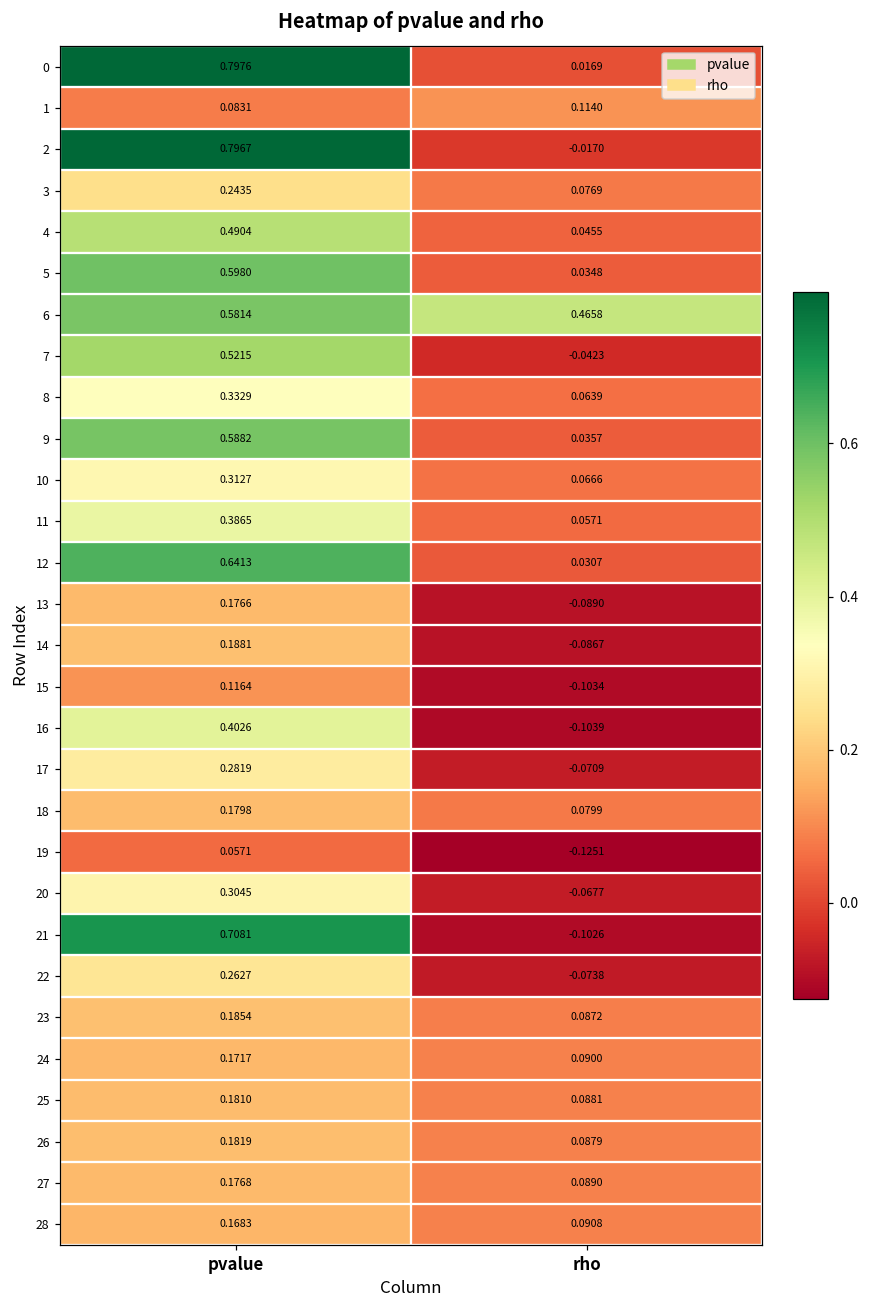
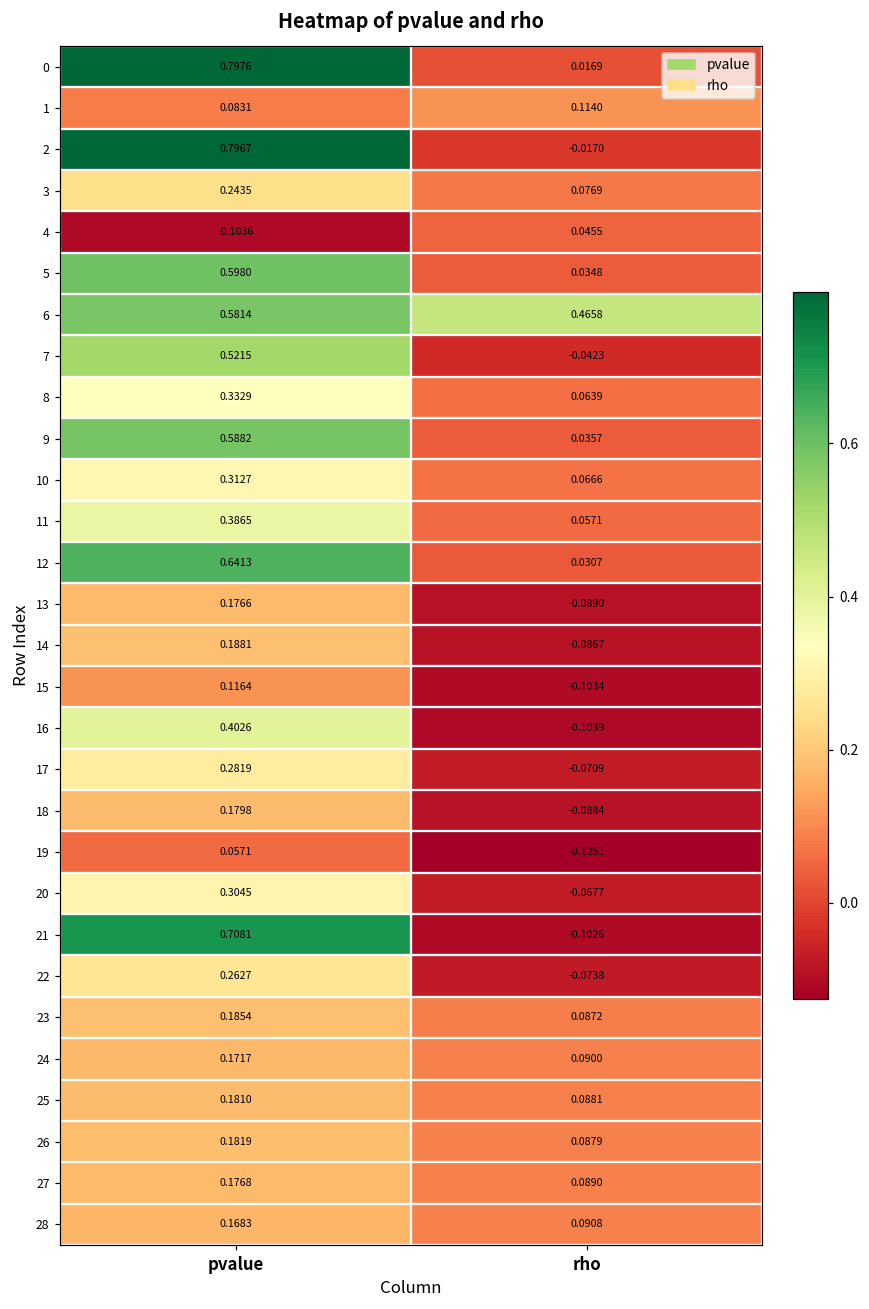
  {
    "0": {
      "pvalue": 0.7976,
      "rho": 0.0169
    },
    "1": {
      "pvalue": 0.0831,
      "rho": 0.1140
    },
    "2": {
      "pvalue": 0.7967,
      "rho": -0.0170
    },
    "3": {
      "pvalue": 0.2435,
      "rho": 0.0769
    },
    "4": {
-     "pvalue": 0.4904,
+     "pvalue": -0.1036,
      "rho": 0.0455
    },
    "5": {
      "pvalue": 0.5980,
      "rho": 0.0348
    },
    "6": {
      "pvalue": 0.5814,
      "rho": 0.4658
    },
    "7": {
      "pvalue": 0.5215,
      "rho": -0.0423
    },
    "8": {
      "pvalue": 0.3329,
      "rho": 0.0639
    },
    "9": {
      "pvalue": 0.5882,
      "rho": 0.0357
    },
    "10": {
      "pvalue": 0.3127,
      "rho": 0.0666
    },
    "11": {
      "pvalue": 0.3865,
      "rho": 0.0571
    },
    "12": {
      "pvalue": 0.6413,
      "rho": 0.0307
    },
    "13": {
      "pvalue": 0.1766,
      "rho": -0.0890
    },
    "14": {
      "pvalue": 0.1881,
      "rho": -0.0867
    },
    "15": {
      "pvalue": 0.1164,
      "rho": -0.1034
    },
    "16": {
      "pvalue": 0.4026,
      "rho": -0.1039
    },
    "17": {
      "pvalue": 0.2819,
      "rho": -0.0709
    },
    "18": {
      "pvalue": 0.1798,
-     "rho": 0.0799
+     "rho": -0.0884
    },
    "19": {
      "pvalue": 0.0571,
      "rho": -0.1251
    },
    "20": {
      "pvalue": 0.3045,
      "rho": -0.0677
    },
    "21": {
      "pvalue": 0.7081,
      "rho": -0.1026
    },
    "22": {
      "pvalue": 0.2627,
      "rho": -0.0738
    },
    "23": {
      "pvalue": 0.1854,
      "rho": 0.0872
    },
    "24": {
      "pvalue": 0.1717,
      "rho": 0.0900
    },
    "25": {
      "pvalue": 0.1810,
      "rho": 0.0881
    },
    "26": {
      "pvalue": 0.1819,
      "rho": 0.0879
    },
    "27": {
      "pvalue": 0.1768,
      "rho": 0.0890
    },
    "28": {
      "pvalue": 0.1683,
      "rho": 0.0908
    }
  }
